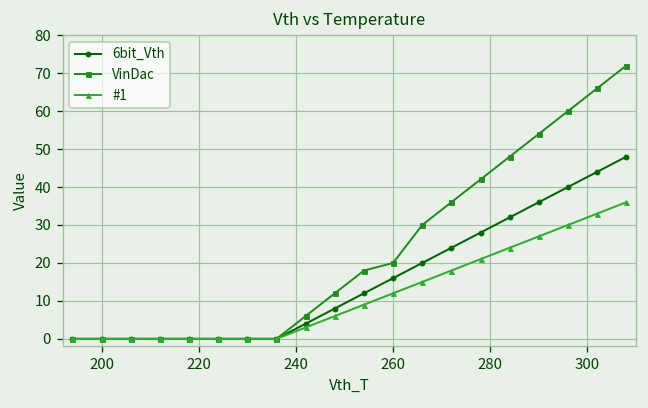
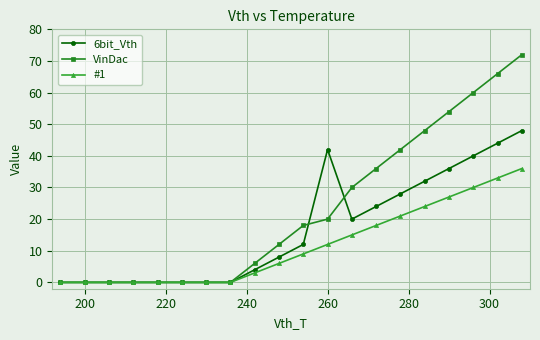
  {
    "6bit_Vth": {
-     "260": 16
+     "260": 42
    }
  }
